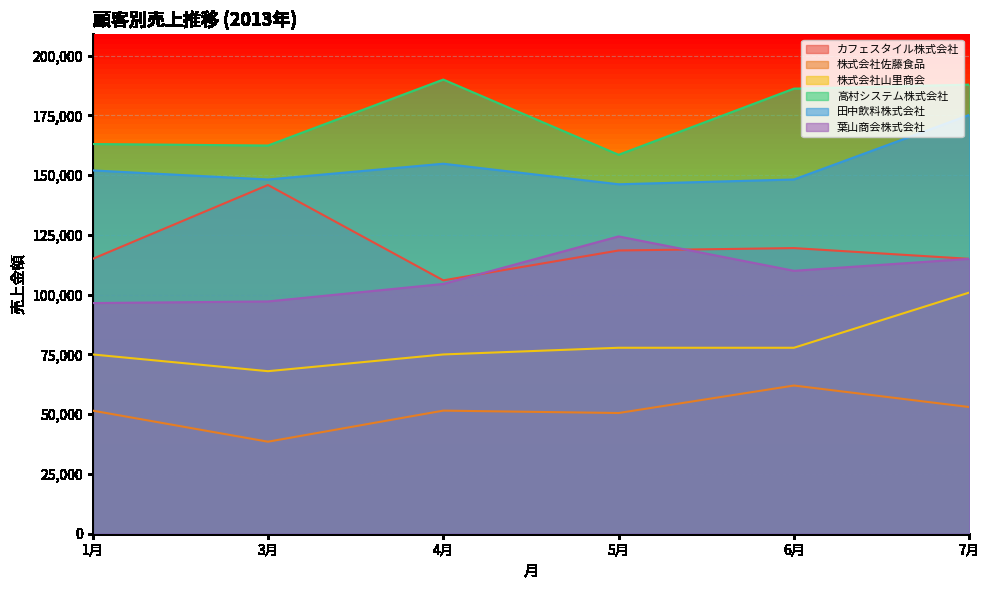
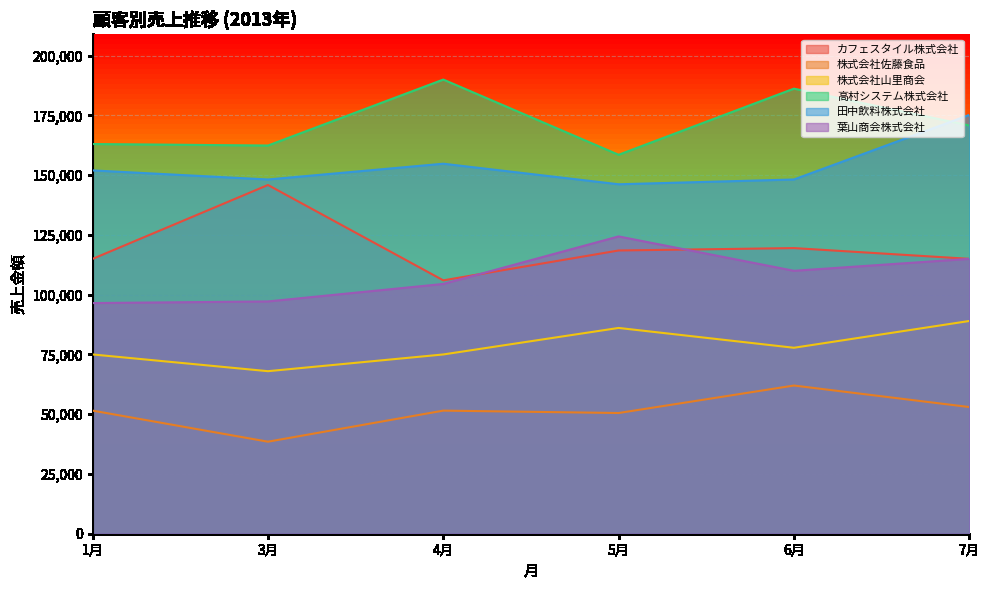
  {
    "株式会社山里商会": {
      "1月": "75,000",
      "3月": "68,000",
      "4月": "75,000",
-     "5月": "78,000",
+     "5月": "86,000",
      "6月": "78,000",
-     "7月": "101,000"
+     "7月": "89,000"
    },
    "高村システム株式会社": {
      "1月": "163,000",
      "3月": "162,000",
      "4月": "190,000",
      "5月": "159,000",
      "6月": "186,000",
-     "7月": "188,000"
+     "7月": "171,000"
    },
    "田中飲料株式会社": {
      "1月": "152,000",
      "3月": "148,000",
      "4月": "155,000",
      "5月": "146,000",
      "6月": "148,000",
      "7月": "175,000"
    },
    "葉山商会株式会社": {
      "1月": "97,000",
      "3月": "97,000",
      "4月": "105,000",
      "5月": "124,000",
      "6月": "110,000"
    }
  }
